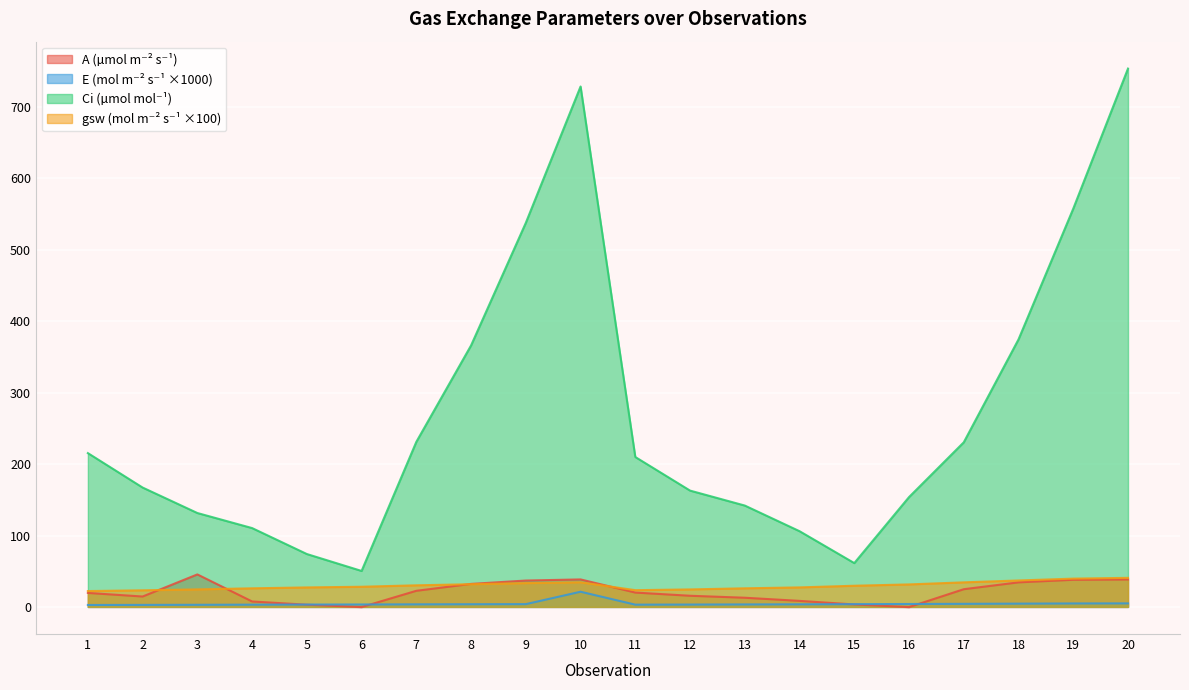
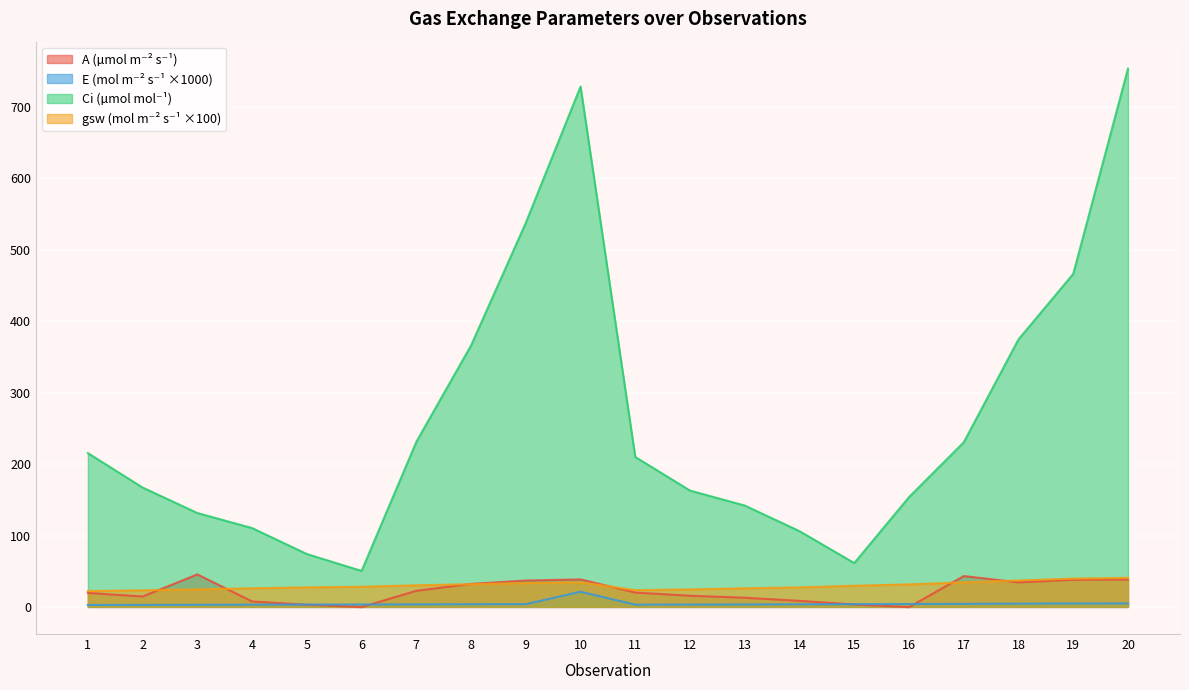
  {
    "A (µmol m⁻² s⁻¹)": {
      "2": 10,
      "3": 50,
      "4": 10,
      "6": 0,
      "7": 20,
      "9": 40,
      "10": 40,
      "12": 20,
      "13": 10,
      "14": 10,
      "16": 0,
-     "17": 20
+     "17": 40
    },
    "E (mol m⁻² s⁻¹ ×1000)": {
      "1": 0,
      "2": 0,
      "3": 0,
      "4": 0,
      "7": 0,
      "8": 0,
      "9": 0,
      "10": 20,
      "11": 0,
      "12": 0,
      "13": 0,
      "14": 0,
      "16": 0,
      "17": 0,
      "18": 0,
      "19": 0,
      "20": 0
    },
    "Ci (µmol mol⁻¹)": {
      "1": 220,
      "2": 170,
      "3": 130,
      "4": 110,
      "5": 70,
      "6": 50,
      "7": 230,
      "8": 370,
      "9": 540,
      "10": 730,
      "11": 210,
      "12": 160,
      "13": 140,
      "14": 110,
      "15": 60,
      "16": 150,
      "17": 230,
      "18": 370,
-     "19": 560,
+     "19": 470,
      "20": 750
    },
    "gsw (mol m⁻² s⁻¹ ×100)": {
      "2": 20,
      "3": 20,
      "4": 30,
      "5": 30,
      "6": 30,
      "7": 30,
      "9": 30,
      "10": 30,
      "12": 20,
      "13": 30,
      "14": 30,
      "15": 30,
      "16": 30,
      "17": 30
    }
  }
